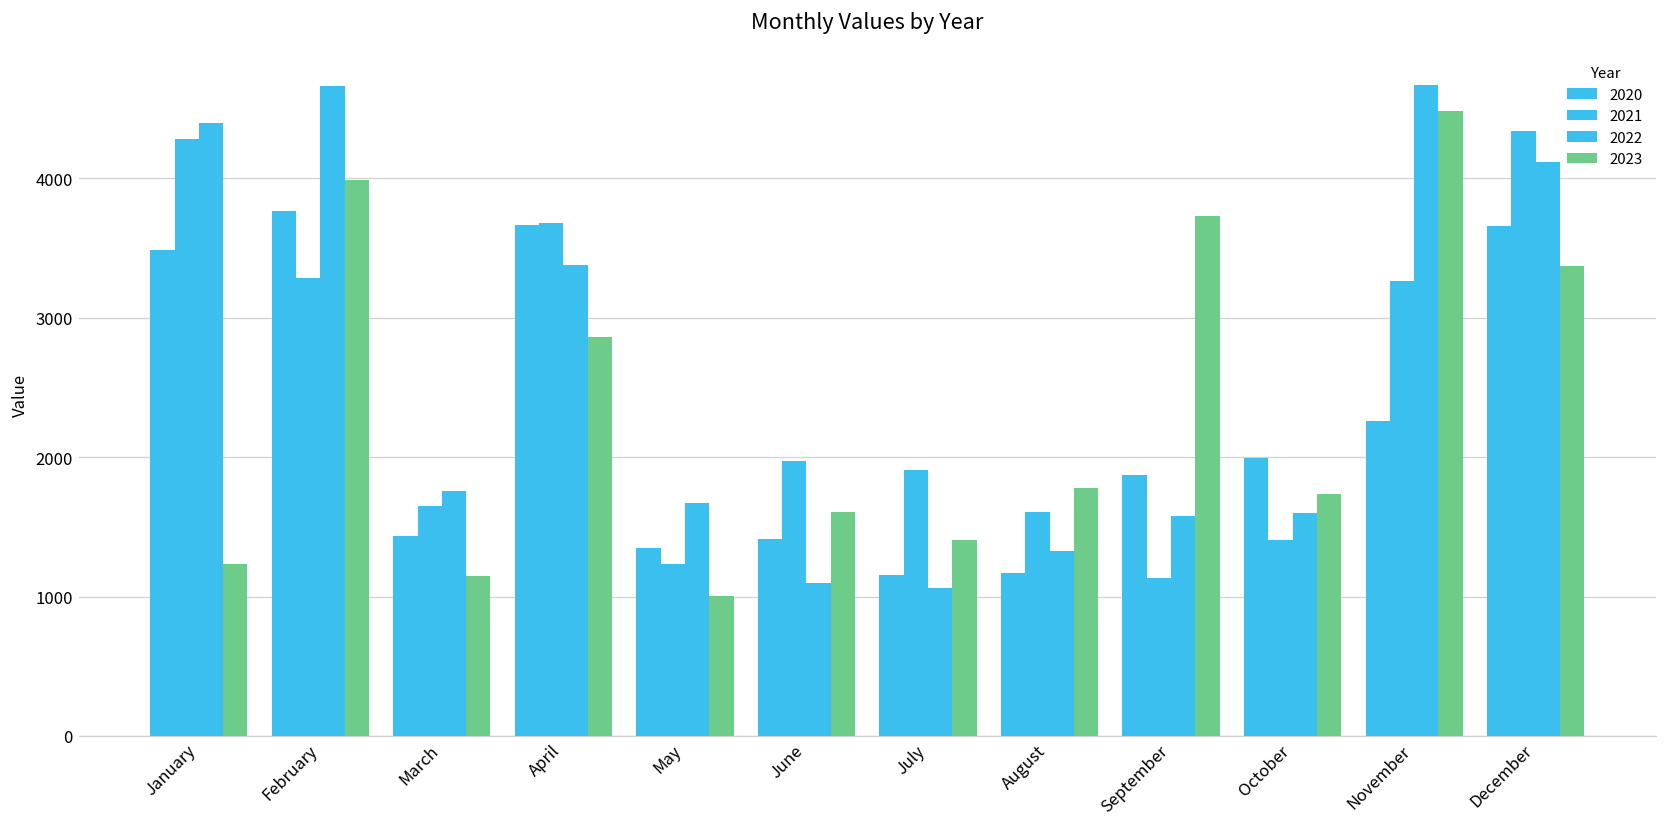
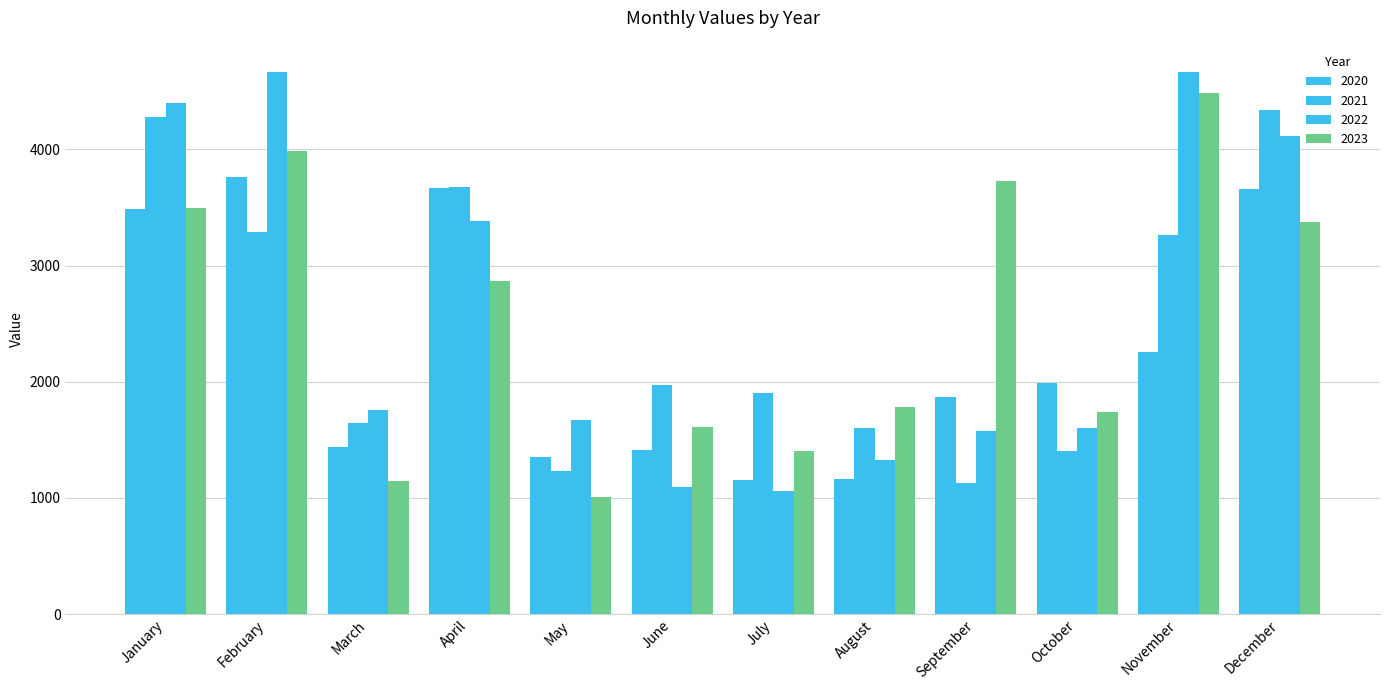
  {
    "2023": {
-     "January": 1230,
+     "January": 3490,
      "February": 3990,
      "March": 1150,
      "April": 2860,
      "May": 1010,
      "June": 1610,
      "July": 1400,
      "August": 1780,
      "September": 3730,
      "October": 1740,
      "November": 4480,
      "December": 3370
    }
  }
